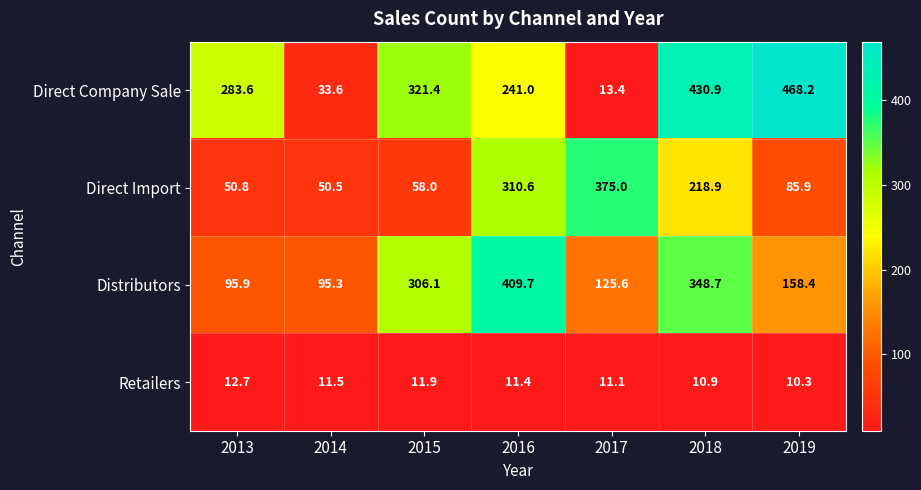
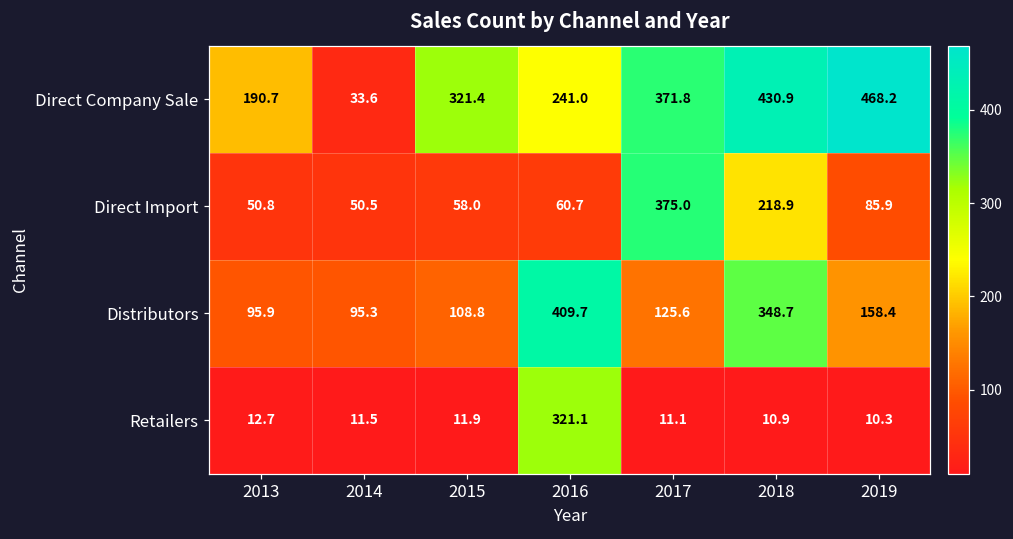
  {
    "Direct Company Sale": {
-     "2013": 283.6,
+     "2013": 190.7,
      "2014": 33.6,
      "2015": 321.4,
      "2016": 241.0,
-     "2017": 13.4,
+     "2017": 371.8,
      "2018": 430.9,
      "2019": 468.2
    },
    "Direct Import": {
      "2013": 50.8,
      "2014": 50.5,
      "2015": 58.0,
-     "2016": 310.6,
+     "2016": 60.7,
      "2017": 375.0,
      "2018": 218.9,
      "2019": 85.9
    },
    "Distributors": {
      "2013": 95.9,
      "2014": 95.3,
-     "2015": 306.1,
+     "2015": 108.8,
      "2016": 409.7,
      "2017": 125.6,
      "2018": 348.7,
      "2019": 158.4
    },
    "Retailers": {
      "2013": 12.7,
      "2014": 11.5,
      "2015": 11.9,
-     "2016": 11.4,
+     "2016": 321.1,
      "2017": 11.1,
      "2018": 10.9,
      "2019": 10.3
    }
  }
